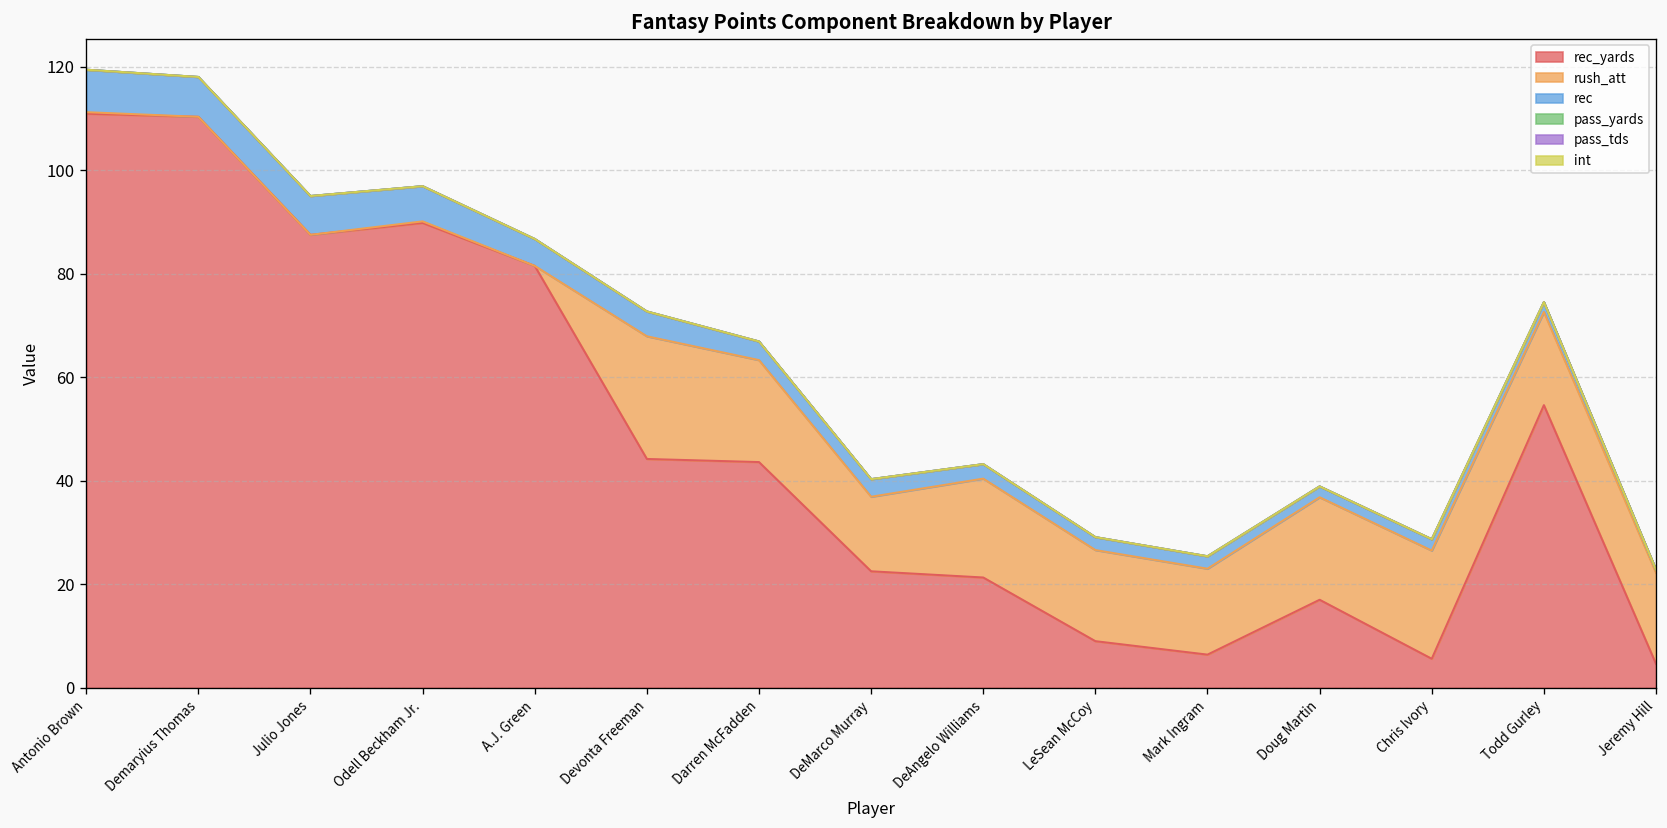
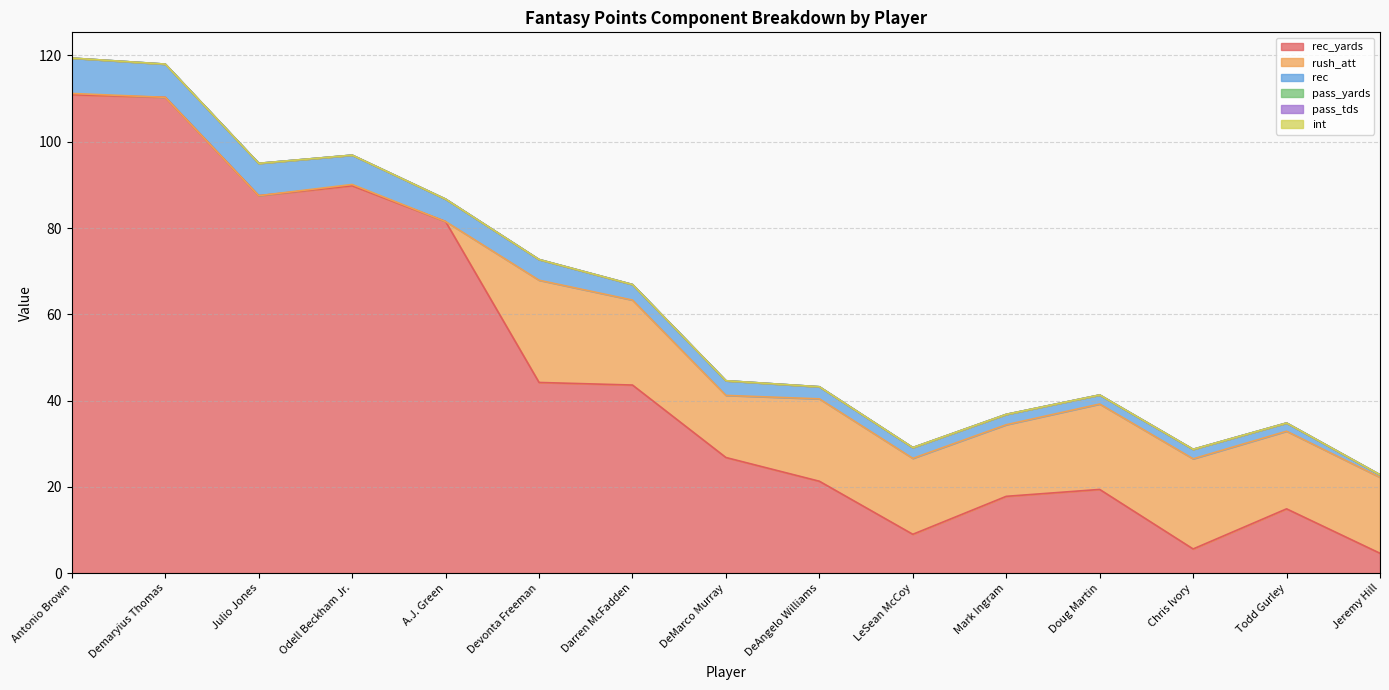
  {
    "rec_yards": {
      "Devonta Freeman": 44,
      "Darren McFadden": 44,
-     "DeMarco Murray": 23,
+     "DeMarco Murray": 27,
      "DeAngelo Williams": 21,
      "LeSean McCoy": 9,
-     "Mark Ingram": 6,
-     "Doug Martin": 17,
+     "Mark Ingram": 18,
+     "Doug Martin": 19,
      "Chris Ivory": 6,
-     "Todd Gurley": 55,
+     "Todd Gurley": 15,
      "Jeremy Hill": 5
    }
  }
